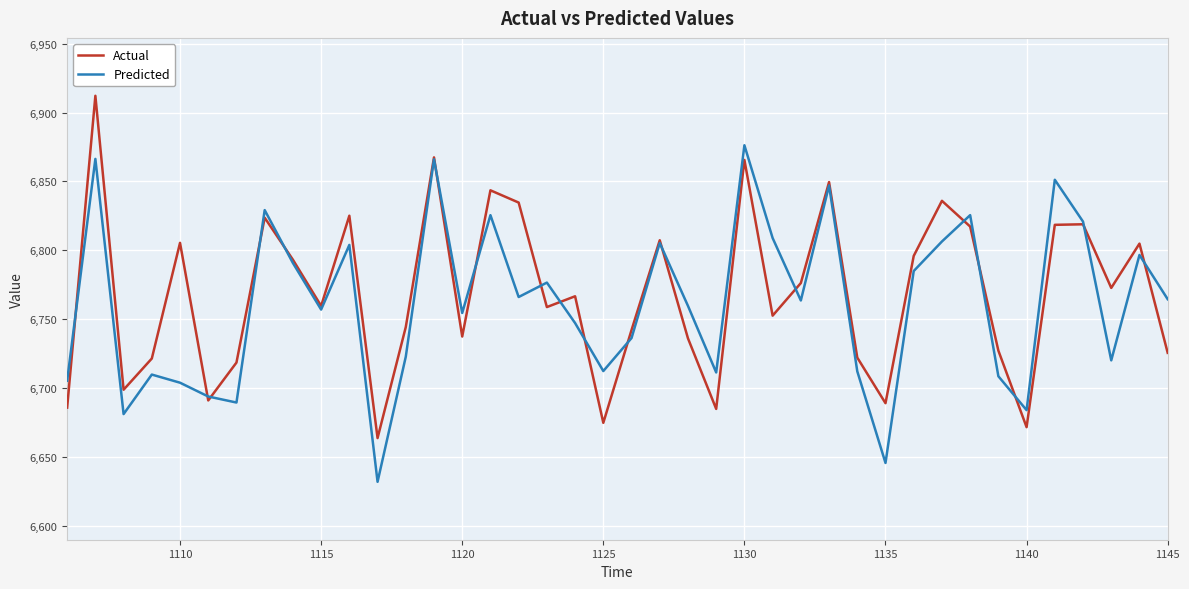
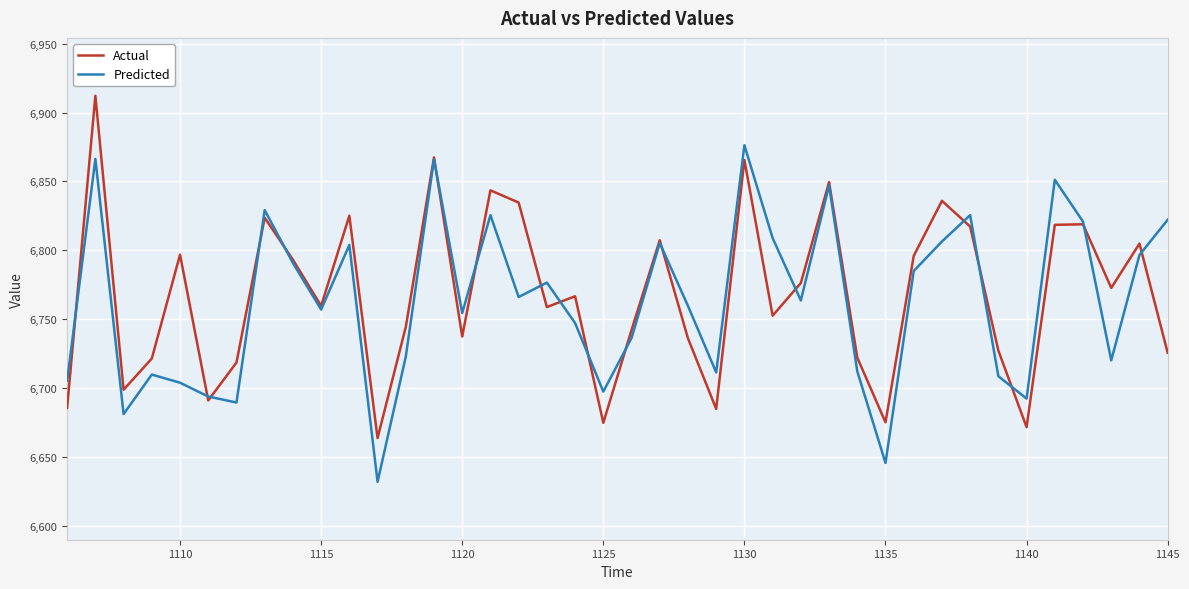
  {
    "Actual": {
-     "1110": "6,805",
+     "1110": "6,797",
      "1115": "6,760",
      "1120": "6,738",
      "1125": "6,675",
      "1130": "6,866",
-     "1135": "6,689",
+     "1135": "6,675",
      "1140": "6,672",
      "1145": "6,726"
    },
    "Predicted": {
      "1110": "6,704",
      "1115": "6,757",
      "1120": "6,755",
-     "1125": "6,712",
+     "1125": "6,698",
      "1130": "6,876",
      "1135": "6,646",
-     "1140": "6,684",
-     "1145": "6,765"
+     "1140": "6,692",
+     "1145": "6,822"
    }
  }
